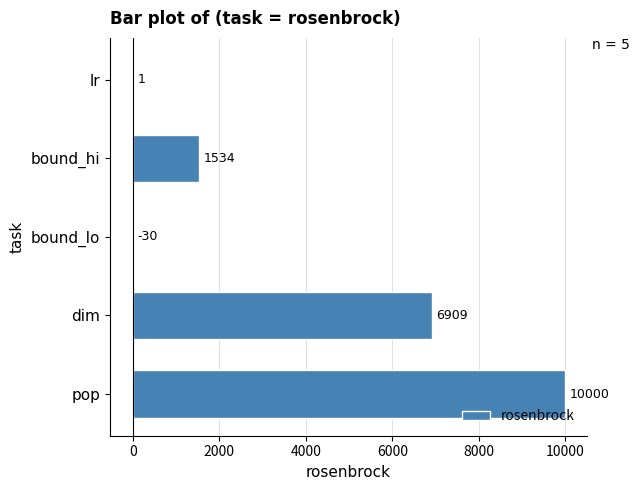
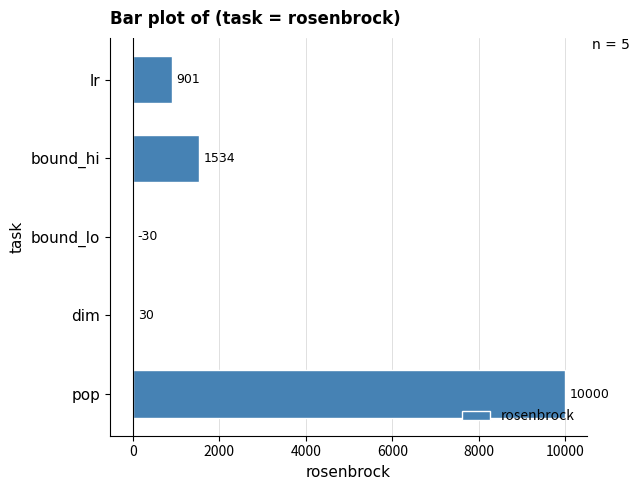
  {
-   "lr": 1,
+   "lr": 901,
    "bound_hi": 1534,
    "bound_lo": -30,
-   "dim": 6909,
+   "dim": 30,
    "pop": 10000
  }
